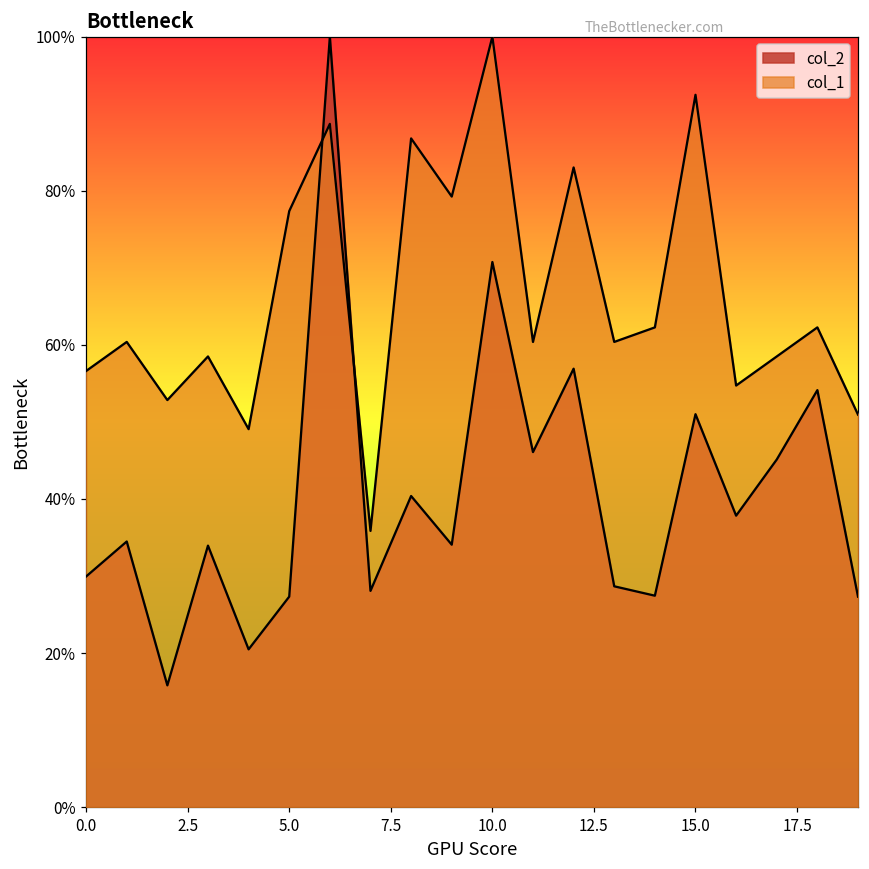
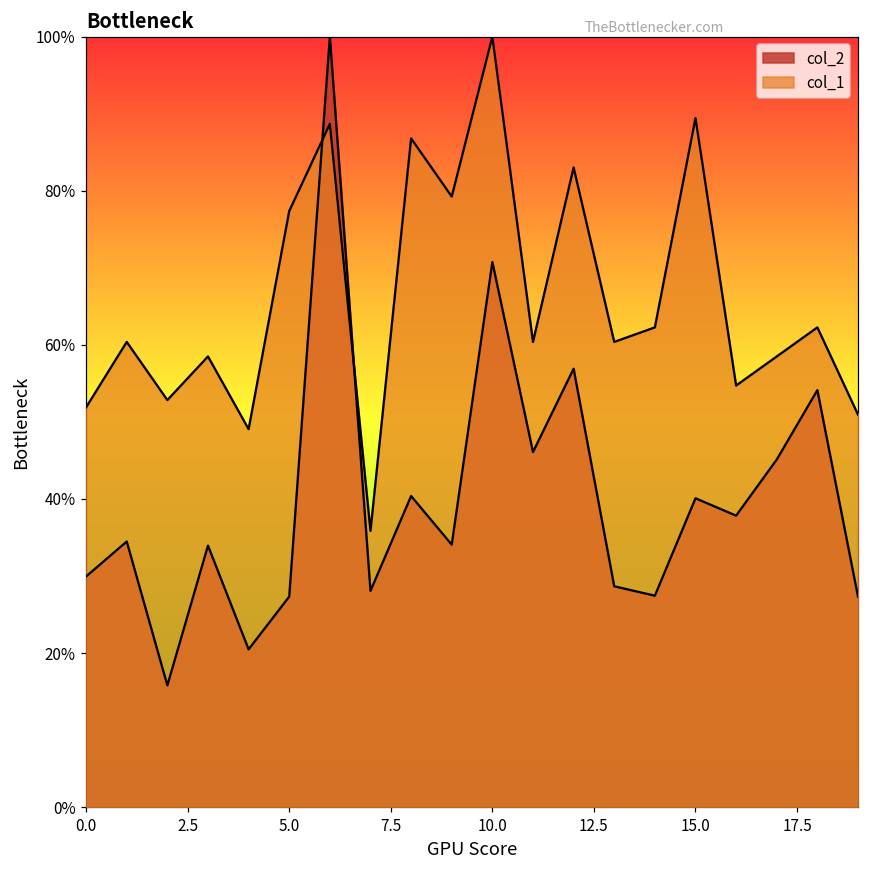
  {
    "col_2": {
      "0.0": "30%",
      "5.0": "27%",
      "10.0": "71%",
-     "15.0": "51%"
+     "15.0": "40%"
    },
    "col_1": {
-     "0.0": "57%",
+     "0.0": "52%",
      "5.0": "77%",
      "10.0": "100%",
-     "15.0": "92%"
+     "15.0": "89%"
    }
  }
